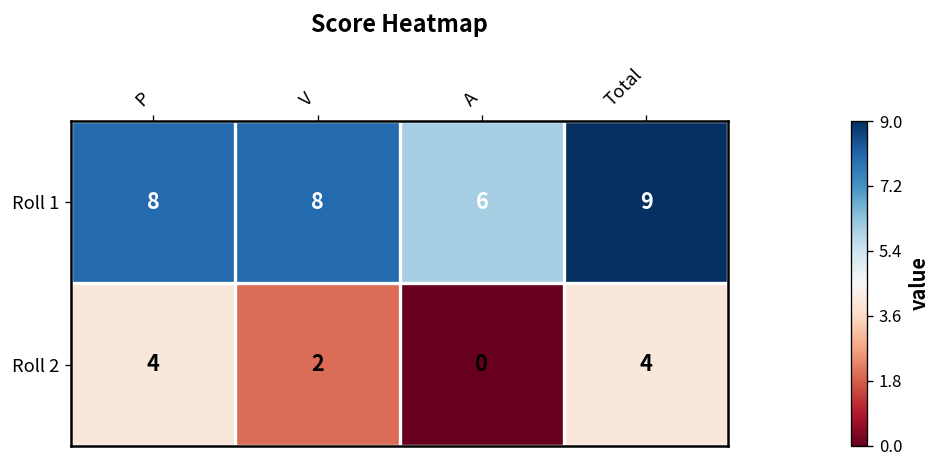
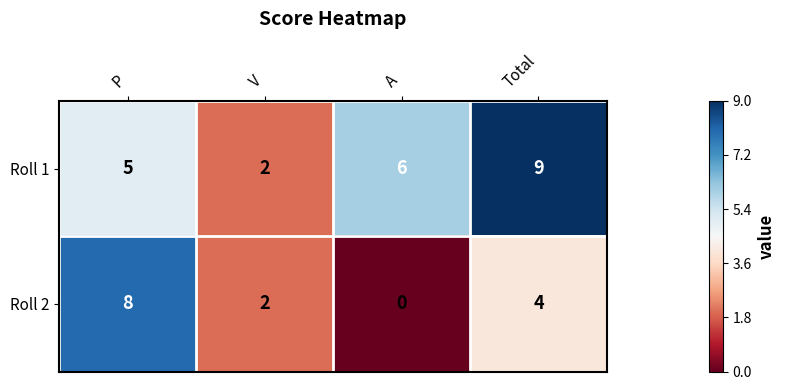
  {
    "Roll 1": {
-     "P": 8,
-     "V": 8,
+     "P": 5,
+     "V": 2,
      "A": 6,
      "Total": 9
    },
    "Roll 2": {
-     "P": 4,
+     "P": 8,
      "V": 2,
      "A": 0,
      "Total": 4
    }
  }
